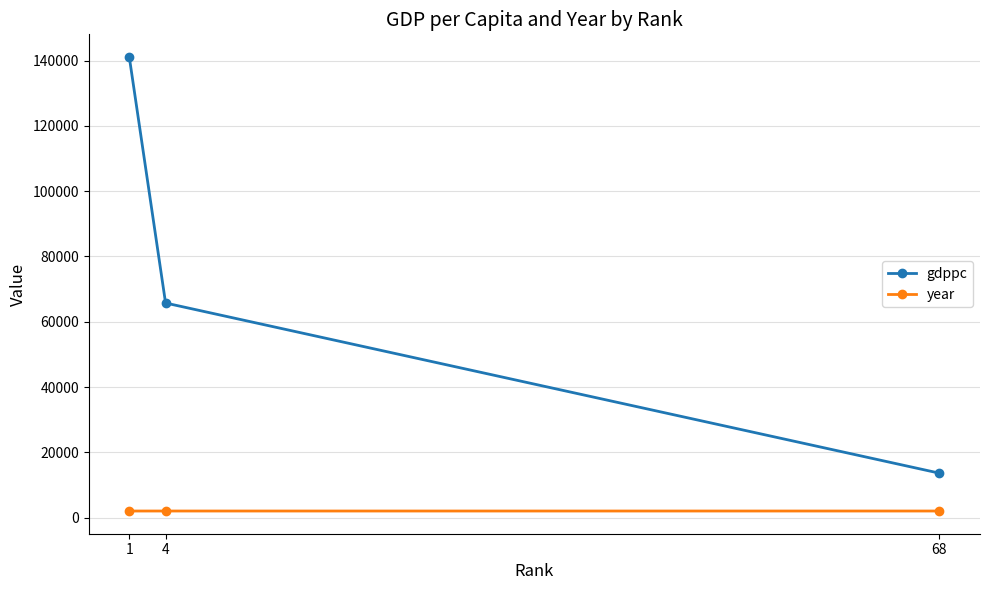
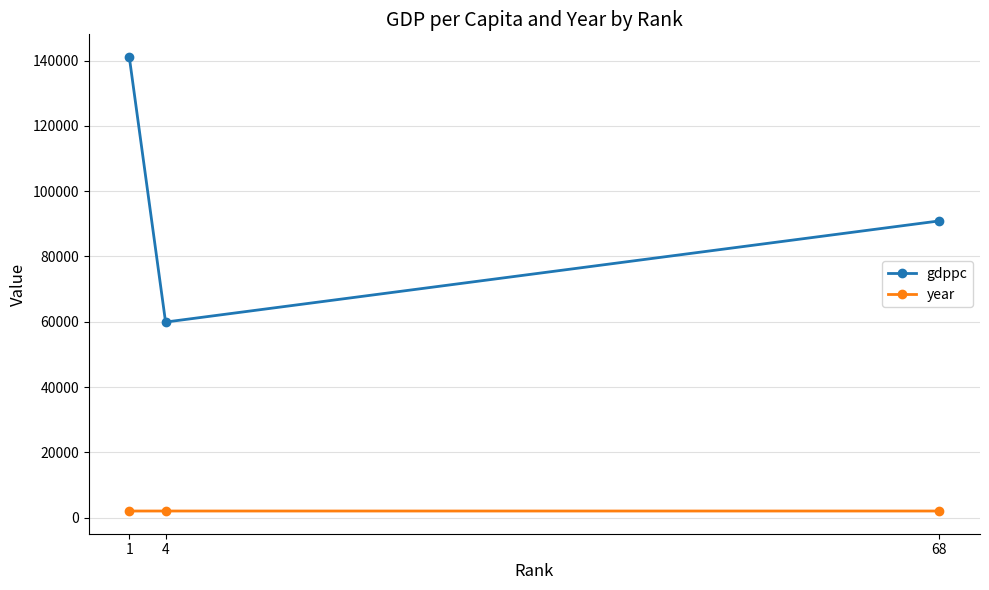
  {
    "gdppc": {
      "1": 141000,
-     "4": 66000,
-     "68": 14000
+     "4": 60000,
+     "68": 91000
    },
    "year": {
      "1": 2000,
      "4": 2000,
      "68": 2000
    }
  }
